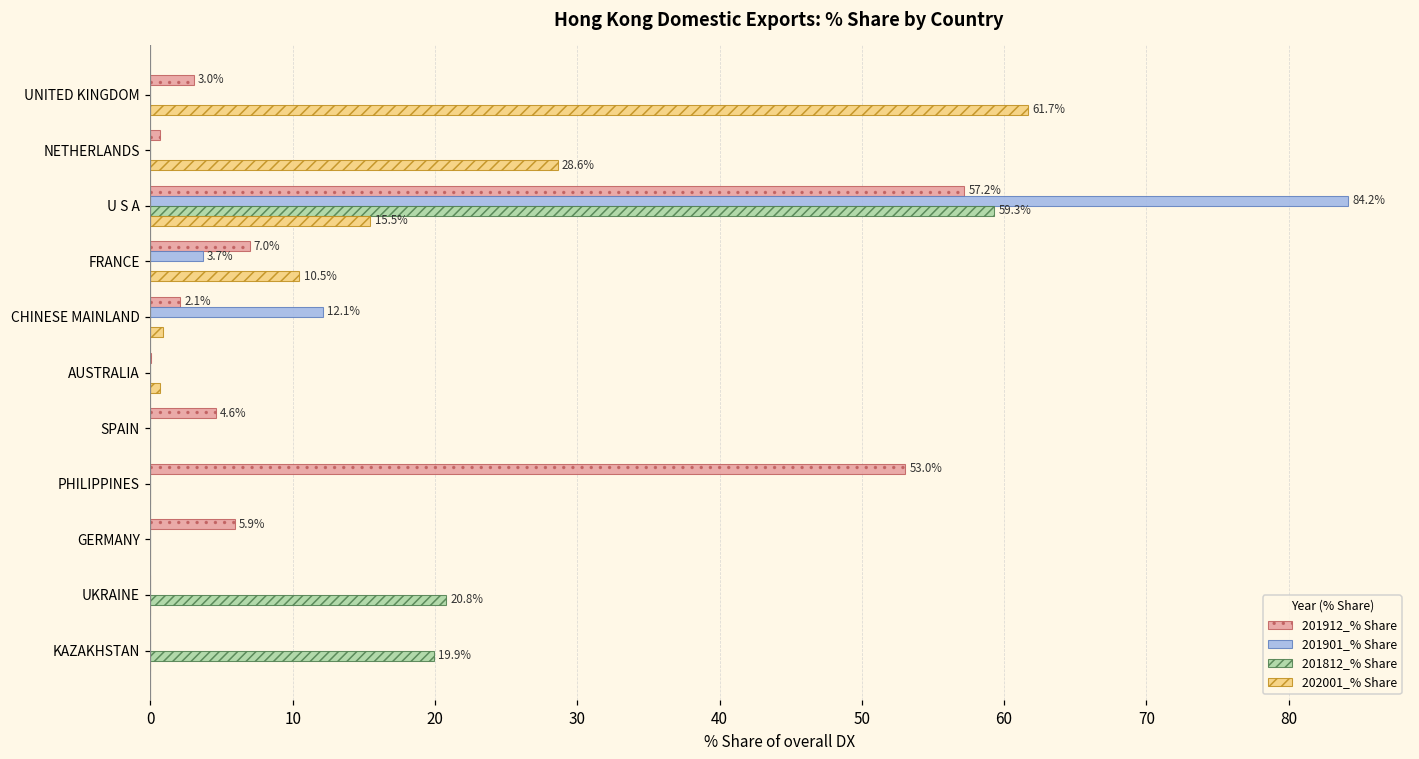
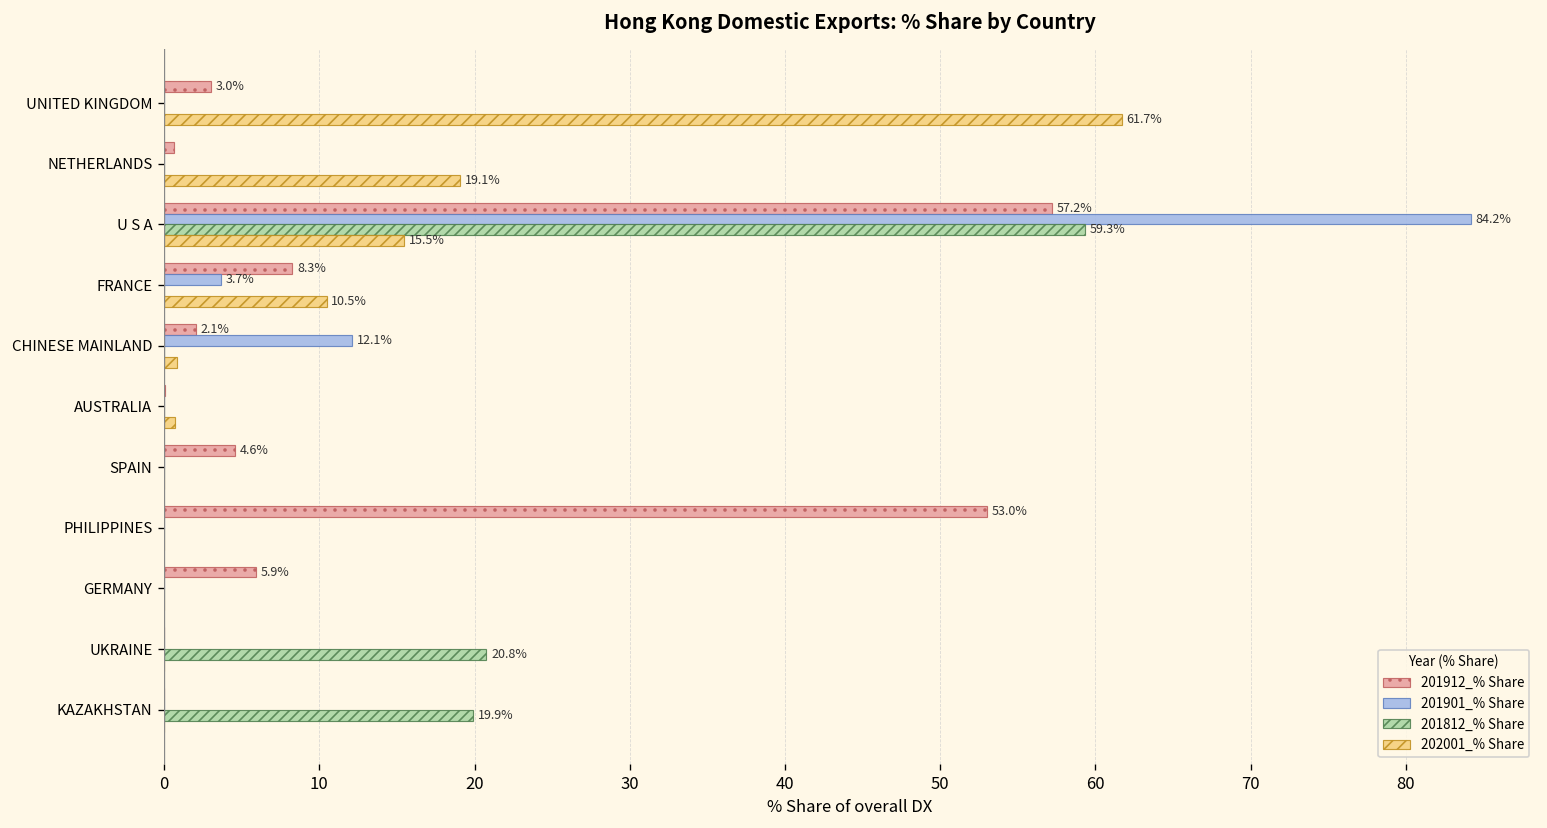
  {
    "201912_% Share": {
      "UNITED KINGDOM": "3.0%",
      "U S A": "57.2%",
-     "FRANCE": "7.0%",
+     "FRANCE": "8.3%",
      "CHINESE MAINLAND": "2.1%",
      "SPAIN": "4.6%",
      "PHILIPPINES": "53.0%",
      "GERMANY": "5.9%"
    },
    "201901_% Share": {
      "U S A": "84.2%",
      "FRANCE": "3.7%",
      "CHINESE MAINLAND": "12.1%"
    },
    "201812_% Share": {
      "U S A": "59.3%",
      "UKRAINE": "20.8%",
      "KAZAKHSTAN": "19.9%"
    },
    "202001_% Share": {
      "UNITED KINGDOM": "61.7%",
-     "NETHERLANDS": "28.6%",
+     "NETHERLANDS": "19.1%",
      "U S A": "15.5%",
      "FRANCE": "10.5%"
    }
  }
